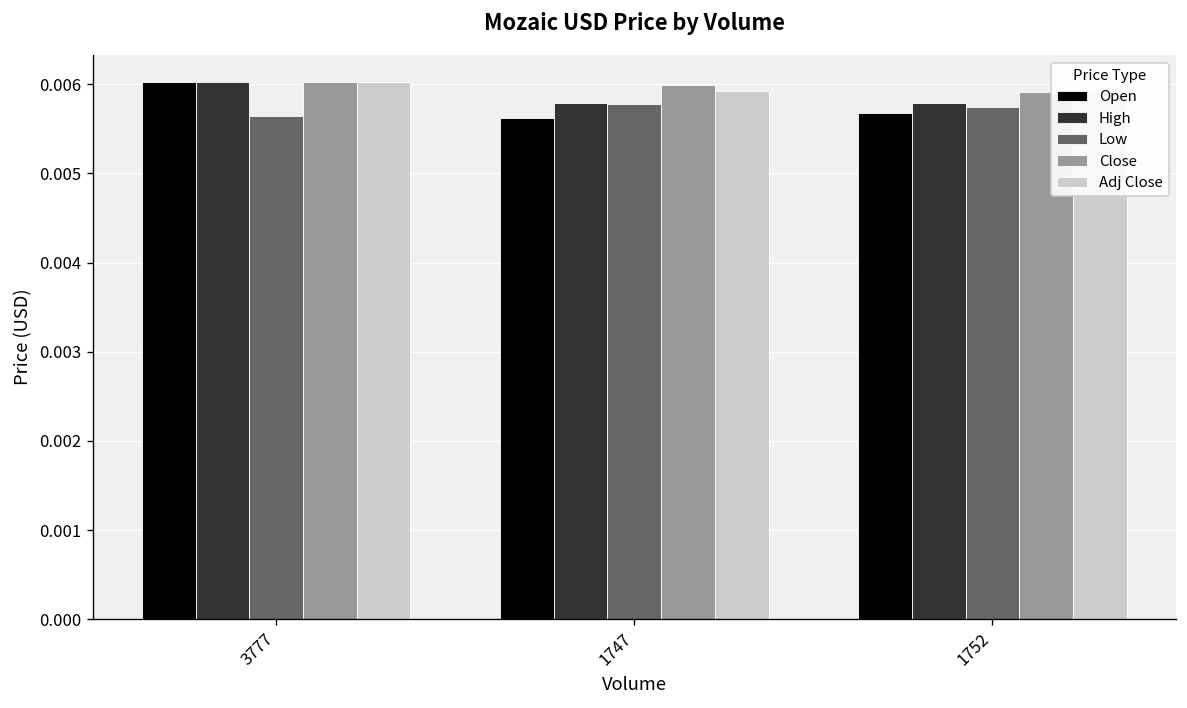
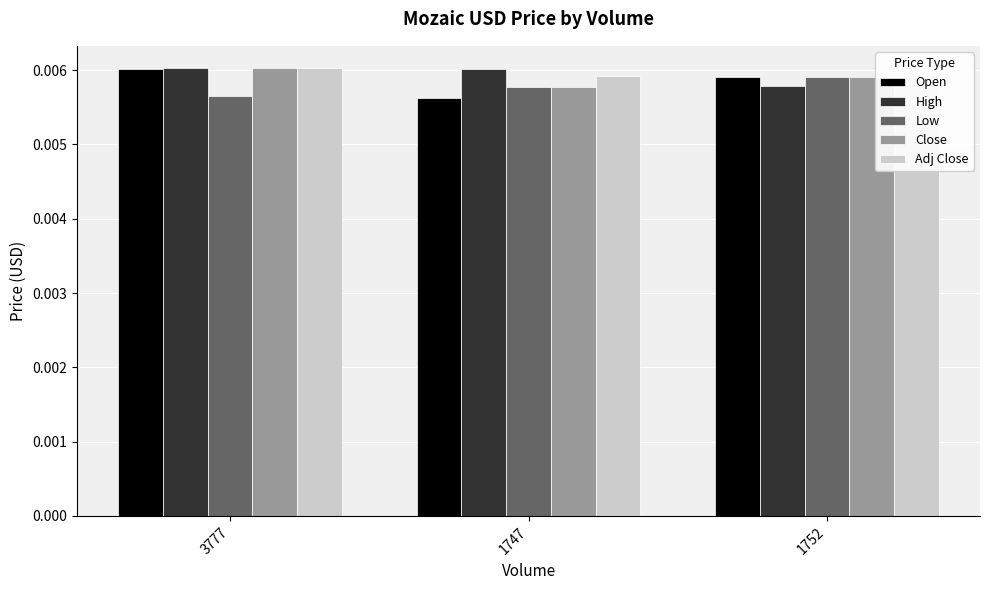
  {
    "Open": {
      "3777": 0.0060,
      "1747": 0.0056,
-     "1752": 0.0057
+     "1752": 0.0059
    },
    "High": {
      "3777": 0.0060,
-     "1747": 0.0058,
+     "1747": 0.0060,
      "1752": 0.0058
    },
    "Low": {
      "3777": 0.0056,
      "1747": 0.0058,
-     "1752": 0.0057
+     "1752": 0.0059
    },
    "Close": {
      "3777": 0.0060,
-     "1747": 0.0060,
+     "1747": 0.0058,
      "1752": 0.0059
    },
    "Adj Close": {
      "3777": 0.0060,
      "1747": 0.0059
    }
  }
